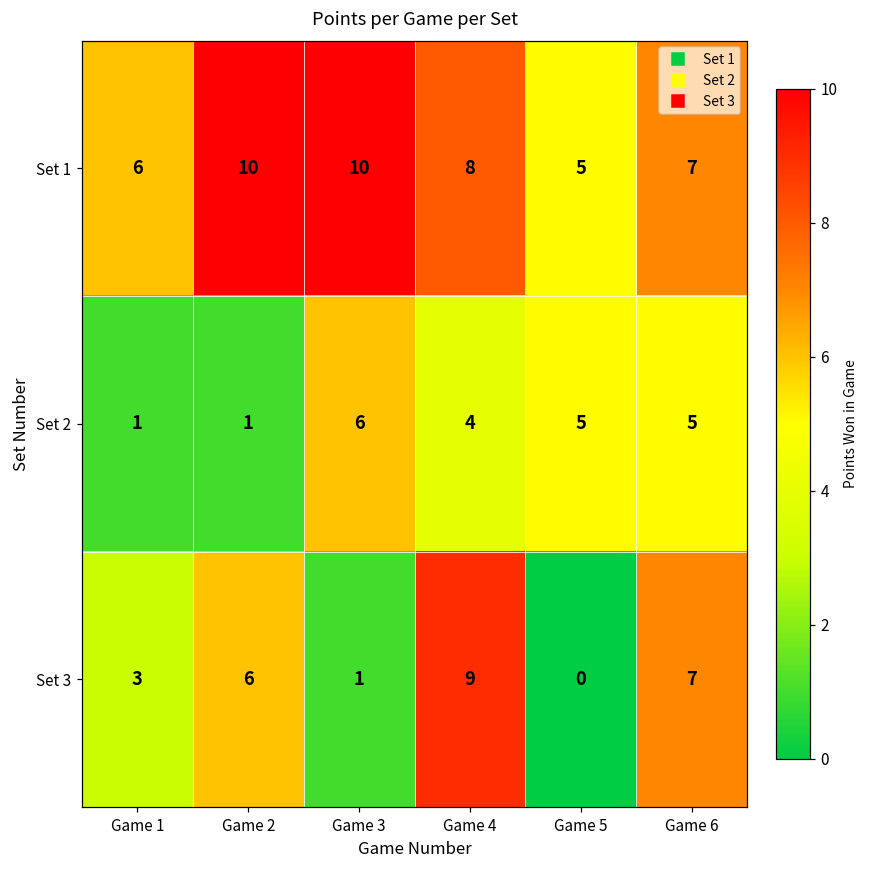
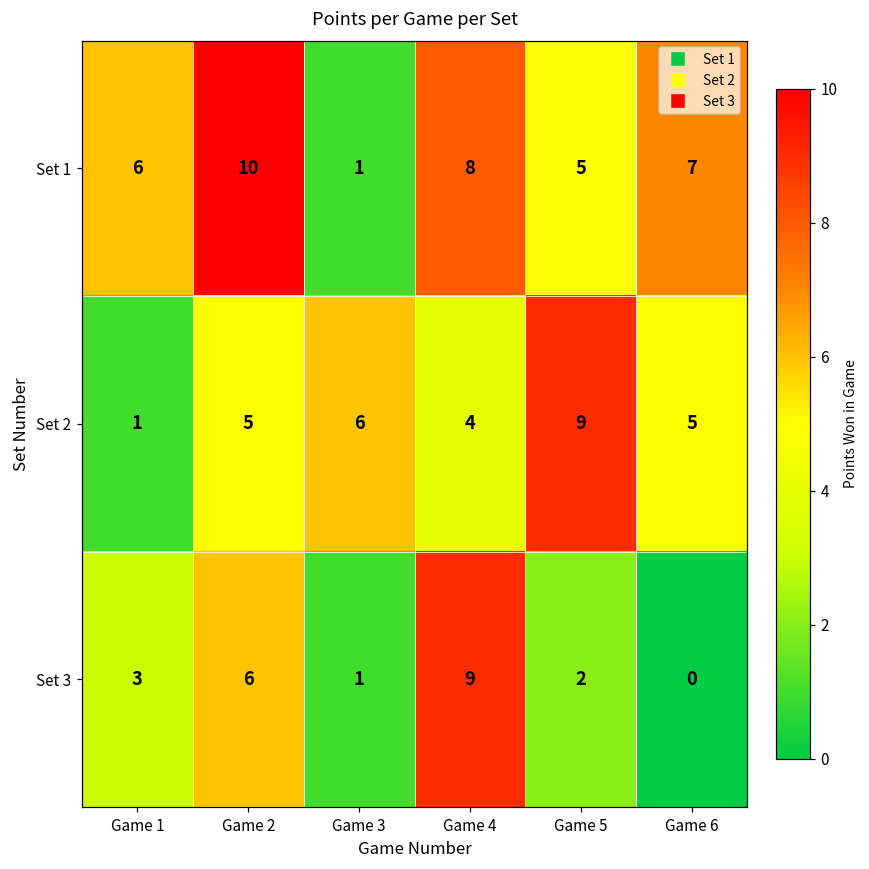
  {
    "Set 1": {
      "Game 1": 6,
      "Game 2": 10,
-     "Game 3": 10,
+     "Game 3": 1,
      "Game 4": 8,
      "Game 5": 5,
      "Game 6": 7
    },
    "Set 2": {
      "Game 1": 1,
-     "Game 2": 1,
+     "Game 2": 5,
      "Game 3": 6,
      "Game 4": 4,
-     "Game 5": 5,
+     "Game 5": 9,
      "Game 6": 5
    },
    "Set 3": {
      "Game 1": 3,
      "Game 2": 6,
      "Game 3": 1,
      "Game 4": 9,
-     "Game 5": 0,
-     "Game 6": 7
+     "Game 5": 2,
+     "Game 6": 0
    }
  }
